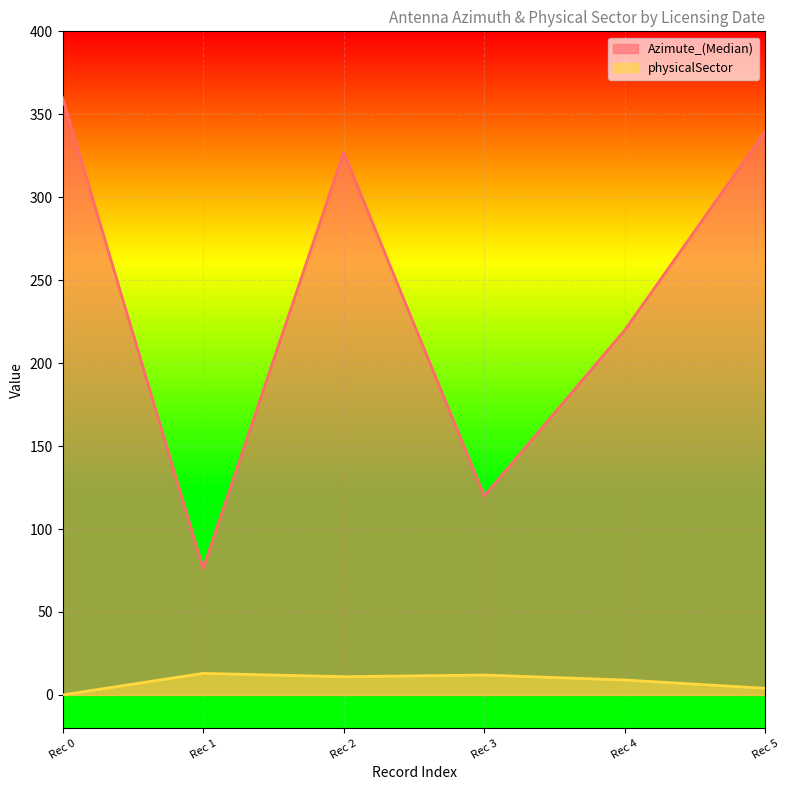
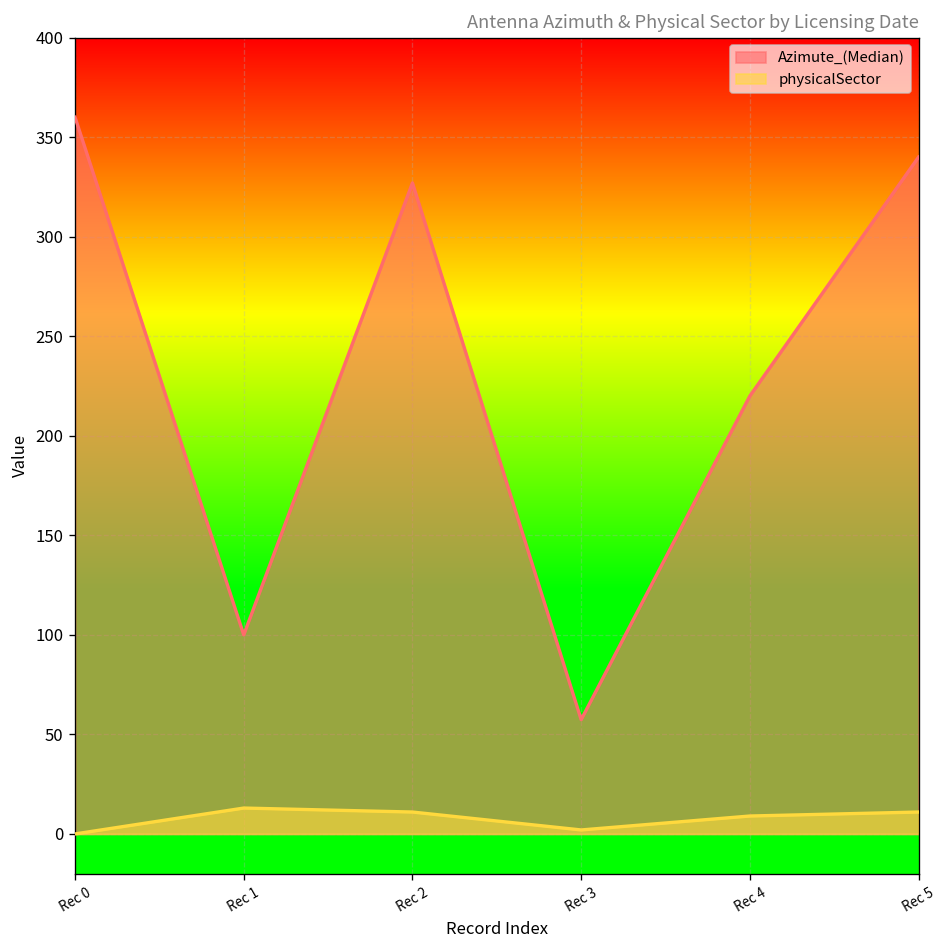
  {
    "Azimute_(Median)": {
      "Rec 0": 360,
-     "Rec 1": 76,
+     "Rec 1": 100,
      "Rec 2": 327,
-     "Rec 3": 120,
+     "Rec 3": 57,
      "Rec 4": 220,
      "Rec 5": 340
    },
    "physicalSector": {
      "Rec 0": 0,
      "Rec 1": 13,
      "Rec 2": 11,
-     "Rec 3": 12,
+     "Rec 3": 2,
      "Rec 4": 9,
-     "Rec 5": 4
+     "Rec 5": 11
    }
  }
